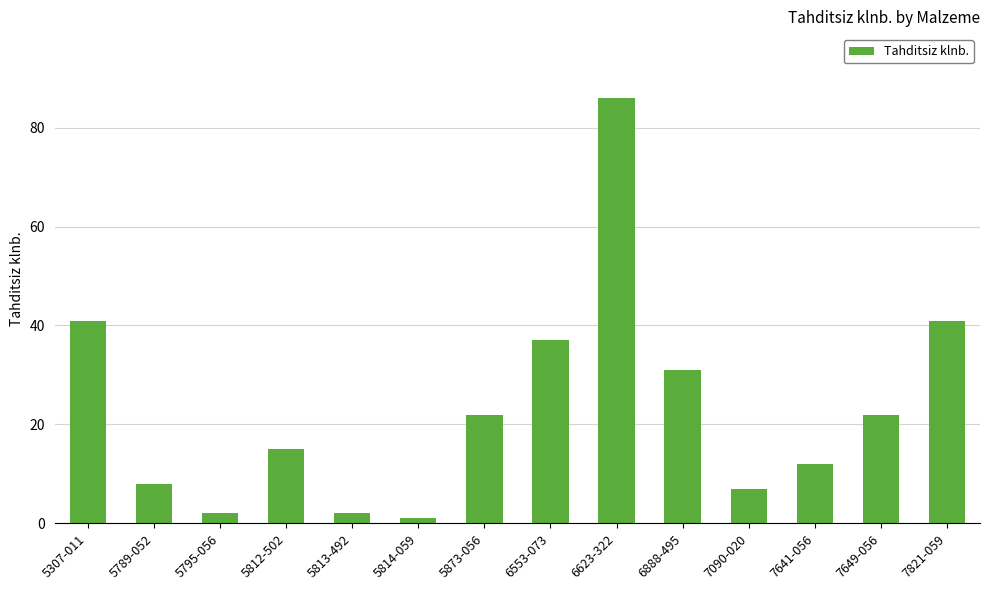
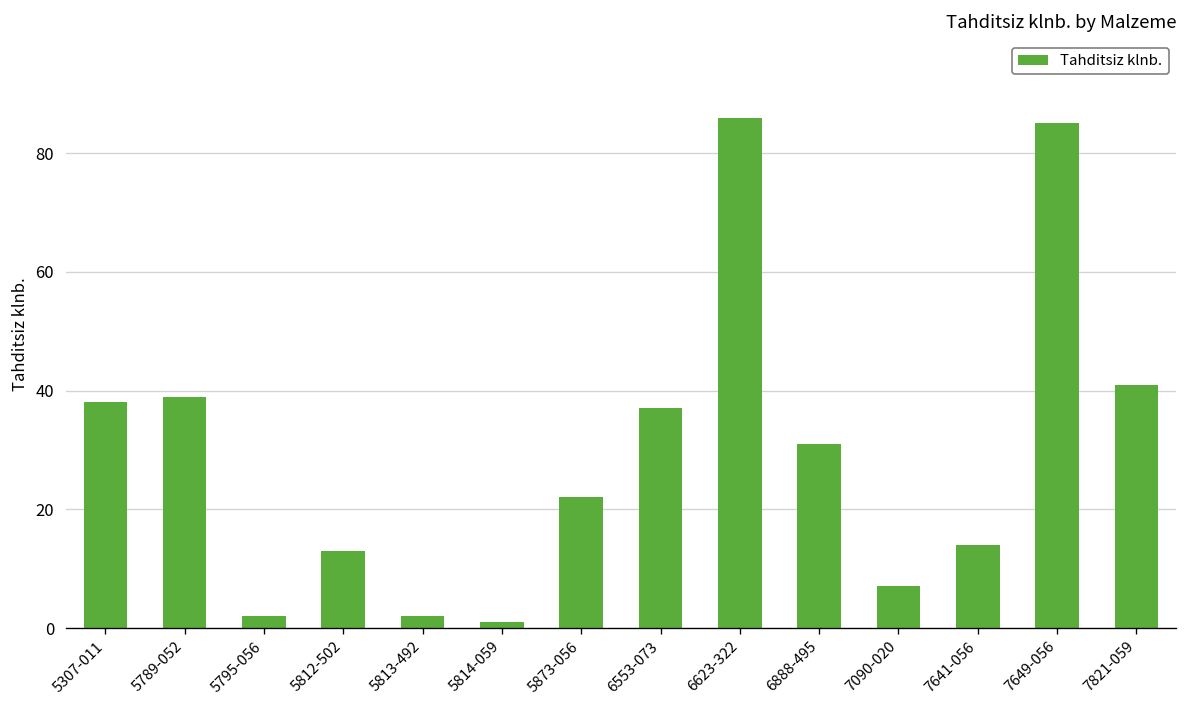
  {
-   "5307-011": 41,
-   "5789-052": 8,
+   "5307-011": 38,
+   "5789-052": 39,
    "5795-056": 2,
-   "5812-502": 15,
+   "5812-502": 13,
    "5813-492": 2,
    "5814-059": 1,
    "5873-056": 22,
    "6553-073": 37,
    "6623-322": 86,
    "6888-495": 31,
    "7090-020": 7,
-   "7641-056": 12,
-   "7649-056": 22,
+   "7641-056": 14,
+   "7649-056": 85,
    "7821-059": 41
  }
